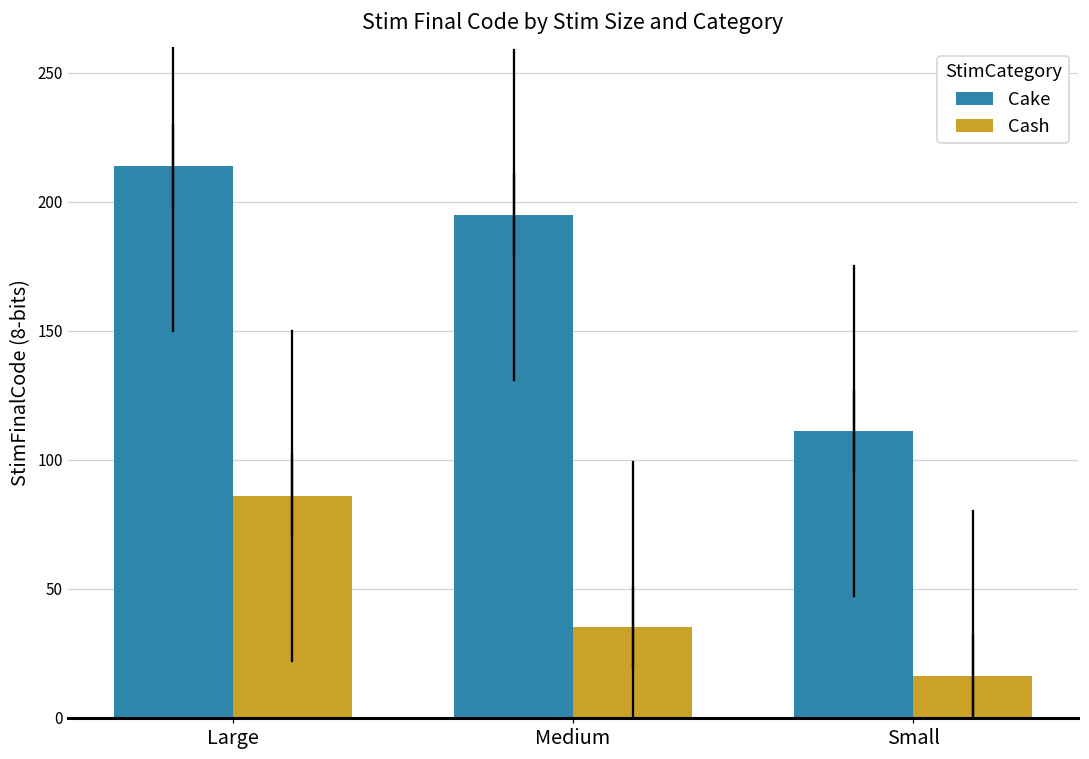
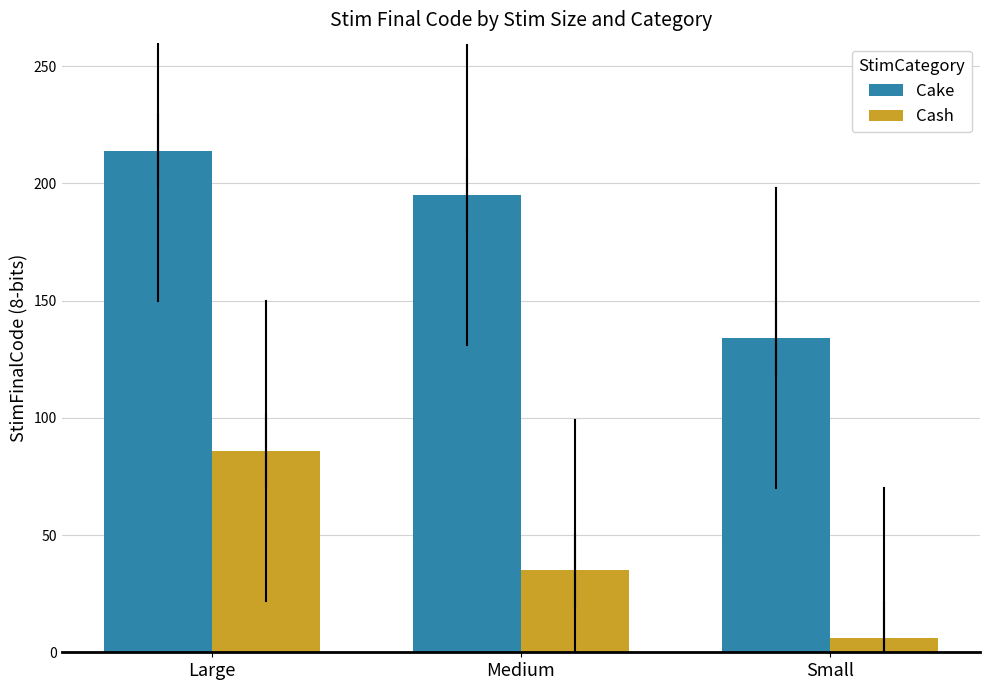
  {
    "Cake": {
      "Large": 214,
      "Medium": 195,
-     "Small": 111
+     "Small": 134
    },
    "Cash": {
      "Large": 86,
      "Medium": 35,
-     "Small": 16
+     "Small": 6
    }
  }
